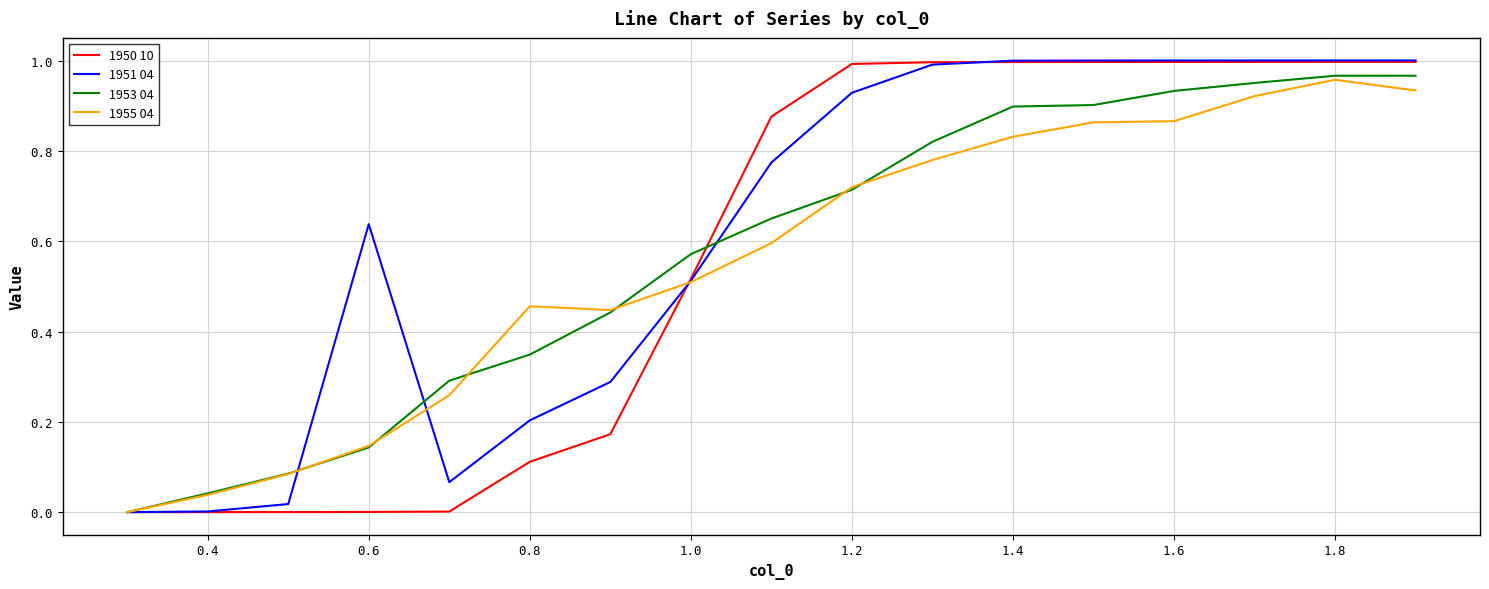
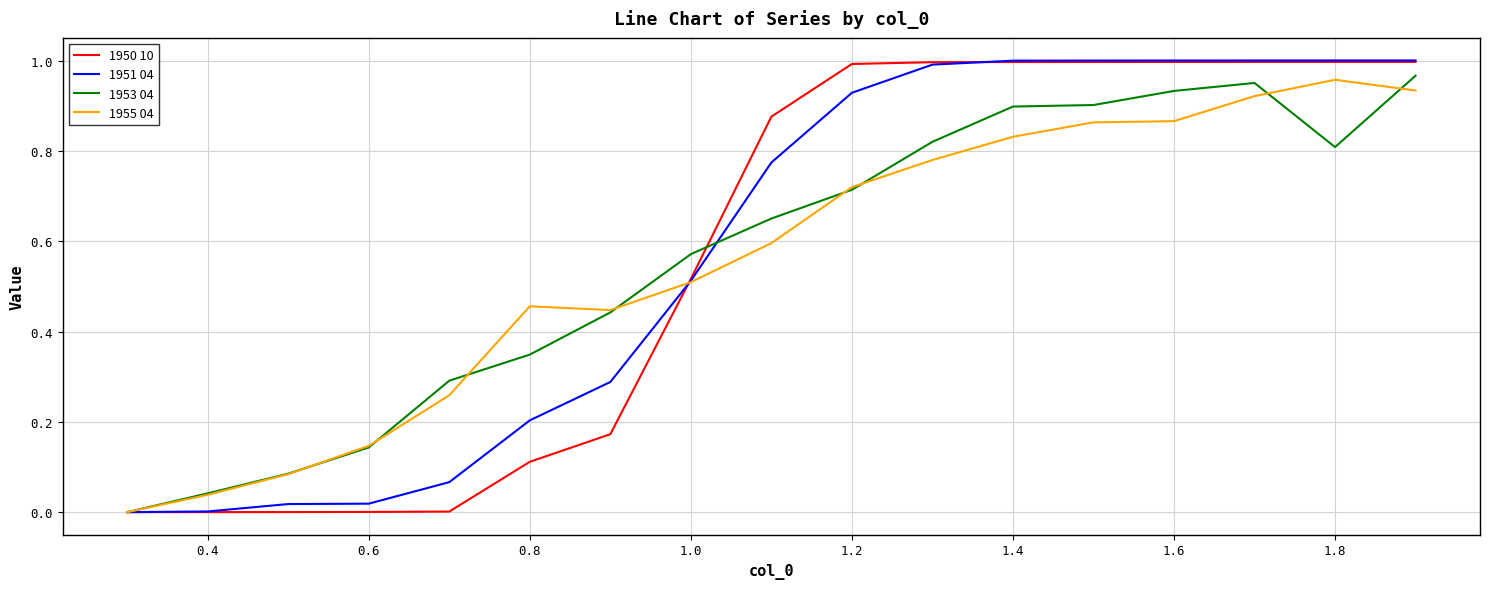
  {
    "1950 10": {
      "0.6": 0.00,
      "0.8": 0.11,
      "1.2": 0.99
    },
    "1951 04": {
-     "0.6": 0.64,
+     "0.6": 0.02,
      "0.8": 0.20,
      "1.2": 0.93
    },
    "1953 04": {
      "0.8": 0.35,
      "1.0": 0.57,
      "1.2": 0.71,
      "1.4": 0.90,
      "1.6": 0.93,
-     "1.8": 0.97
+     "1.8": 0.81
    },
    "1955 04": {
      "0.8": 0.46,
      "1.2": 0.72,
      "1.4": 0.83,
      "1.6": 0.87,
      "1.8": 0.96
    }
  }
